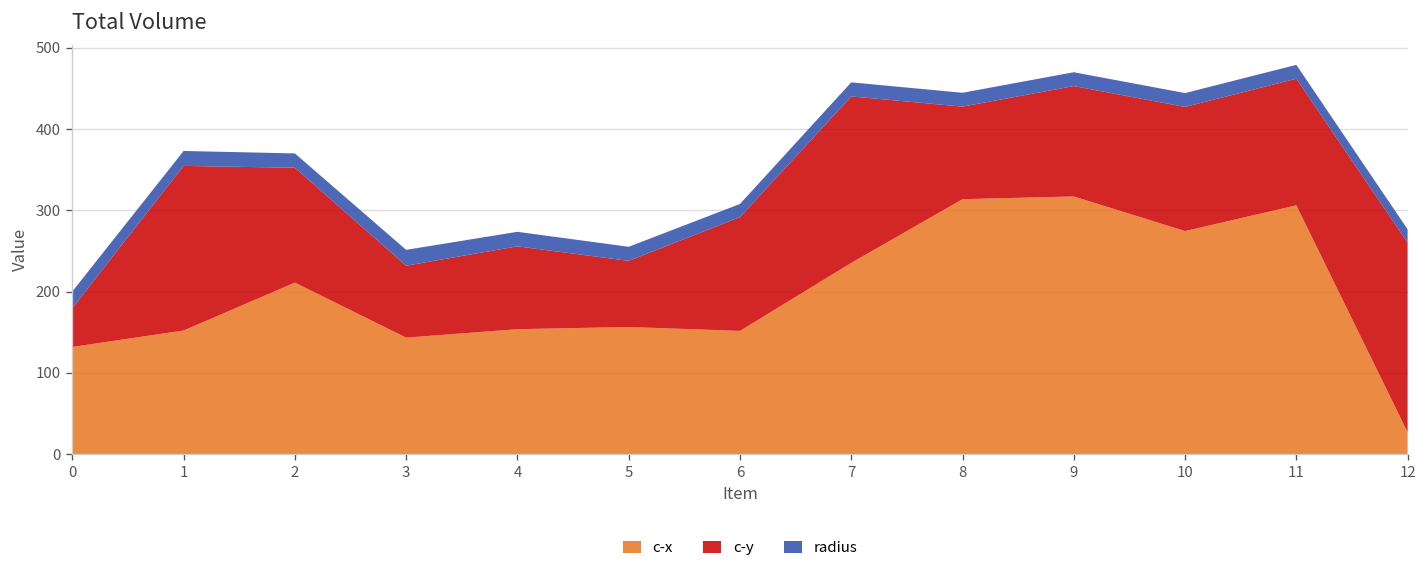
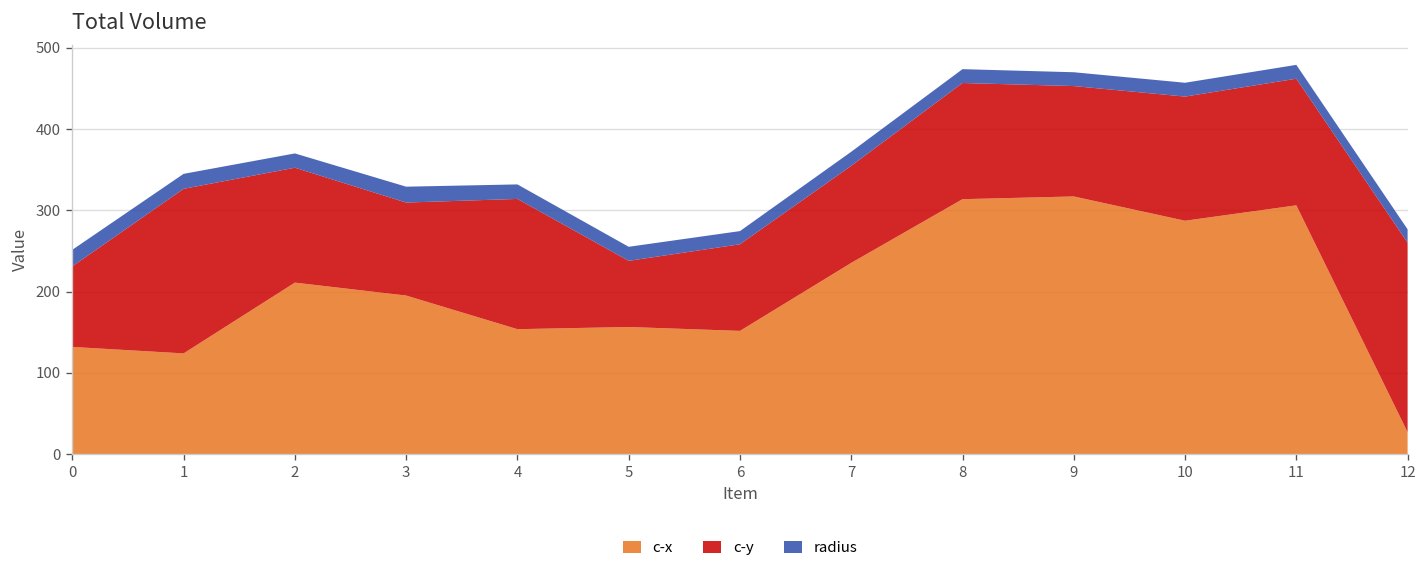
  {
    "c-x": {
      "0": 130,
-     "1": 150,
+     "1": 120,
      "2": 210,
-     "3": 140,
+     "3": 200,
      "4": 150,
      "5": 160,
      "6": 150,
      "7": 240,
      "8": 310,
      "9": 320,
-     "10": 270,
+     "10": 290,
      "11": 310,
      "12": 30
    },
    "c-y": {
-     "0": 50,
+     "0": 100,
      "1": 200,
      "2": 140,
-     "3": 90,
-     "4": 100,
+     "3": 110,
+     "4": 160,
      "5": 80,
-     "6": 140,
-     "7": 200,
-     "8": 110,
+     "6": 110,
+     "7": 120,
+     "8": 140,
      "9": 140,
      "10": 150,
      "11": 160,
      "12": 230
    },
    "radius": {
      "0": 20,
      "1": 20,
      "2": 20,
      "3": 20,
      "4": 20,
      "5": 20,
      "6": 20,
      "7": 20,
      "8": 20,
      "9": 20,
      "10": 20,
      "11": 20,
      "12": 20
    }
  }
